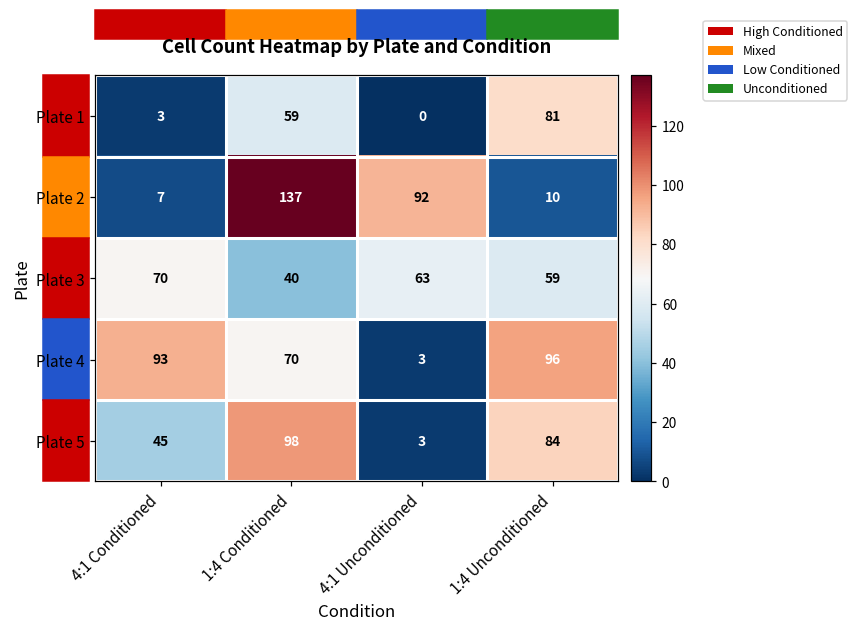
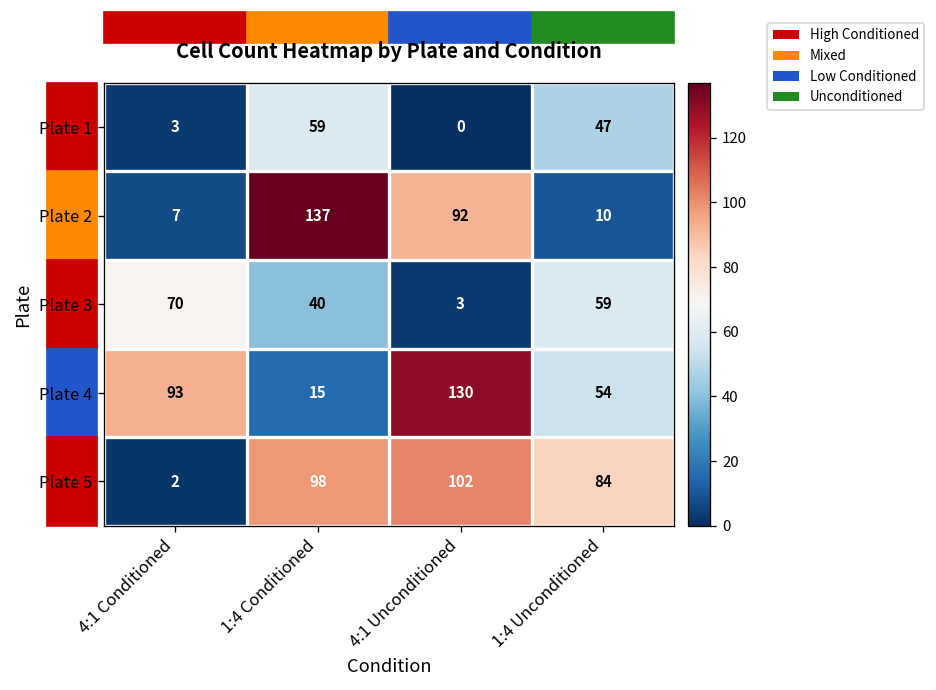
  {
    "Plate 1": {
      "4:1 Conditioned": 3,
      "1:4 Conditioned": 59,
      "4:1 Unconditioned": 0,
-     "1:4 Unconditioned": 81
+     "1:4 Unconditioned": 47
    },
    "Plate 2": {
      "4:1 Conditioned": 7,
      "1:4 Conditioned": 137,
      "4:1 Unconditioned": 92,
      "1:4 Unconditioned": 10
    },
    "Plate 3": {
      "4:1 Conditioned": 70,
      "1:4 Conditioned": 40,
-     "4:1 Unconditioned": 63,
+     "4:1 Unconditioned": 3,
      "1:4 Unconditioned": 59
    },
    "Plate 4": {
      "4:1 Conditioned": 93,
-     "1:4 Conditioned": 70,
-     "4:1 Unconditioned": 3,
-     "1:4 Unconditioned": 96
+     "1:4 Conditioned": 15,
+     "4:1 Unconditioned": 130,
+     "1:4 Unconditioned": 54
    },
    "Plate 5": {
-     "4:1 Conditioned": 45,
+     "4:1 Conditioned": 2,
      "1:4 Conditioned": 98,
-     "4:1 Unconditioned": 3,
+     "4:1 Unconditioned": 102,
      "1:4 Unconditioned": 84
    }
  }
